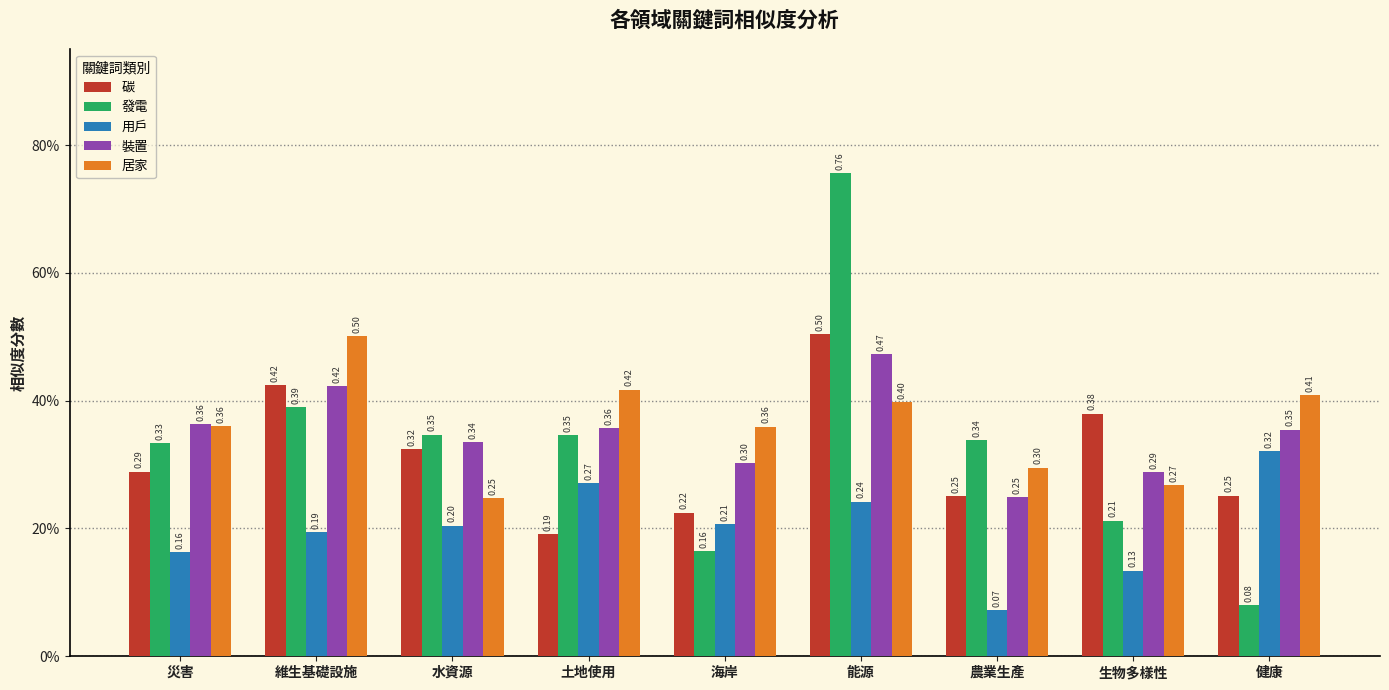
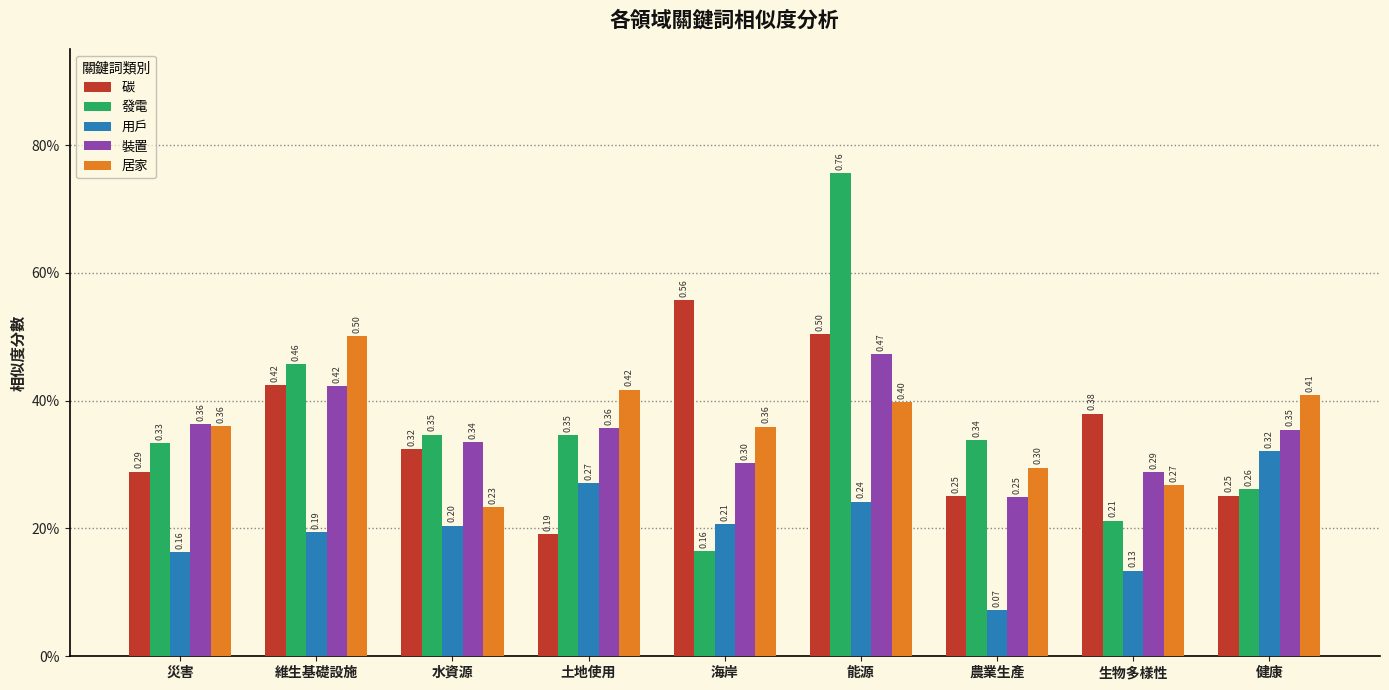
  {
    "碳": {
      "災害": 0.29,
      "維生基礎設施": 0.42,
      "水資源": 0.32,
      "土地使用": 0.19,
-     "海岸": 0.22,
+     "海岸": 0.56,
      "能源": 0.50,
      "農業生產": 0.25,
      "生物多樣性": 0.38,
      "健康": 0.25
    },
    "發電": {
      "災害": 0.33,
-     "維生基礎設施": 0.39,
+     "維生基礎設施": 0.46,
      "水資源": 0.35,
      "土地使用": 0.35,
      "海岸": 0.16,
      "能源": 0.76,
      "農業生產": 0.34,
      "生物多樣性": 0.21,
-     "健康": 0.08
+     "健康": 0.26
    },
    "用戶": {
      "災害": 0.16,
      "維生基礎設施": 0.19,
      "水資源": 0.20,
      "土地使用": 0.27,
      "海岸": 0.21,
      "能源": 0.24,
      "農業生產": 0.07,
      "生物多樣性": 0.13,
      "健康": 0.32
    },
    "裝置": {
      "災害": 0.36,
      "維生基礎設施": 0.42,
      "水資源": 0.34,
      "土地使用": 0.36,
      "海岸": 0.30,
      "能源": 0.47,
      "農業生產": 0.25,
      "生物多樣性": 0.29,
      "健康": 0.35
    },
    "居家": {
      "災害": 0.36,
      "維生基礎設施": 0.50,
-     "水資源": 0.25,
+     "水資源": 0.23,
      "土地使用": 0.42,
      "海岸": 0.36,
      "能源": 0.40,
      "農業生產": 0.30,
      "生物多樣性": 0.27,
      "健康": 0.41
    }
  }
